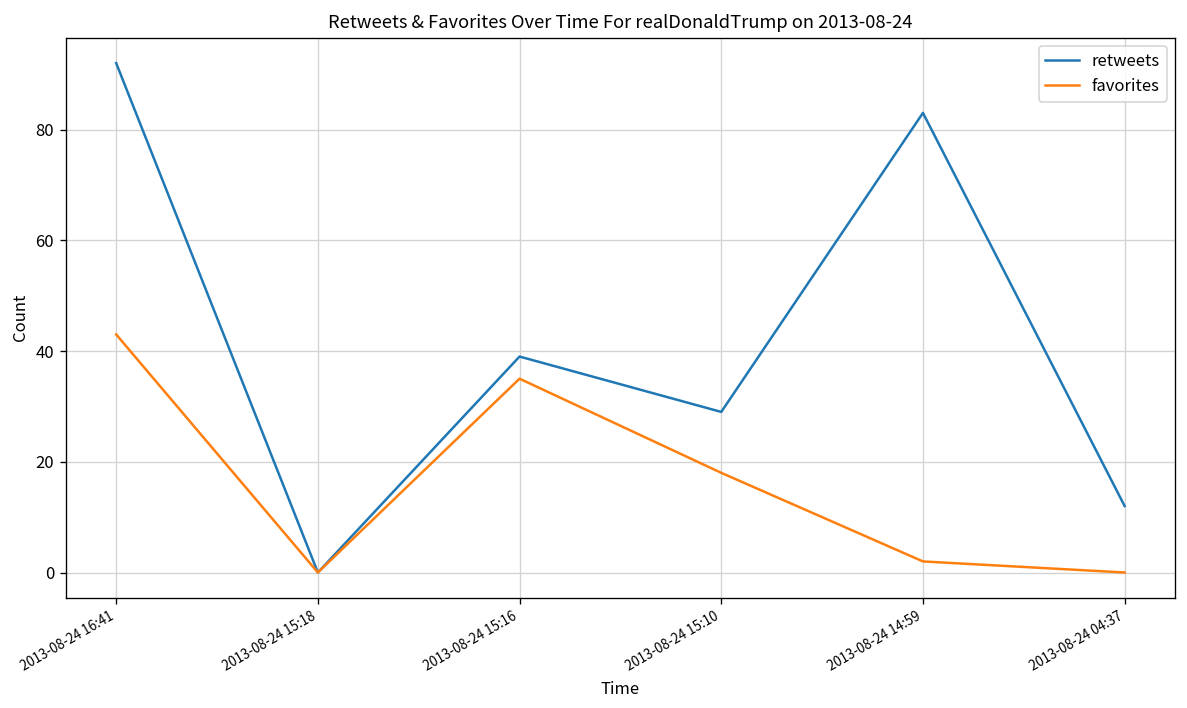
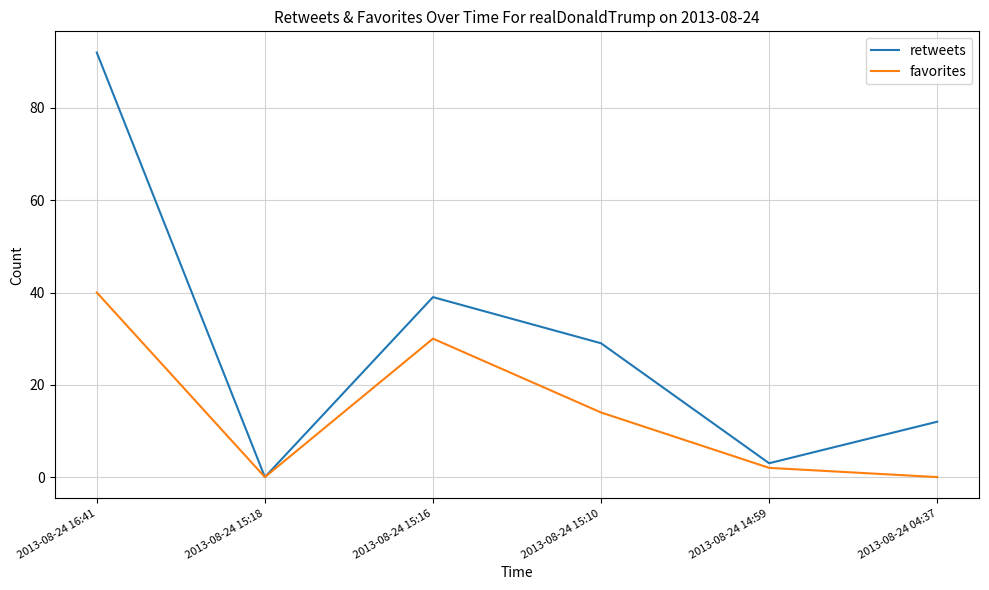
  {
    "retweets": {
      "2013-08-24 16:41": 92,
      "2013-08-24 15:16": 39,
      "2013-08-24 15:10": 29,
-     "2013-08-24 14:59": 83,
+     "2013-08-24 14:59": 3,
      "2013-08-24 04:37": 12
    },
    "favorites": {
-     "2013-08-24 16:41": 43,
-     "2013-08-24 15:16": 35,
-     "2013-08-24 15:10": 18,
+     "2013-08-24 16:41": 40,
+     "2013-08-24 15:16": 30,
+     "2013-08-24 15:10": 14,
      "2013-08-24 14:59": 2,
      "2013-08-24 04:37": 0
    }
  }
